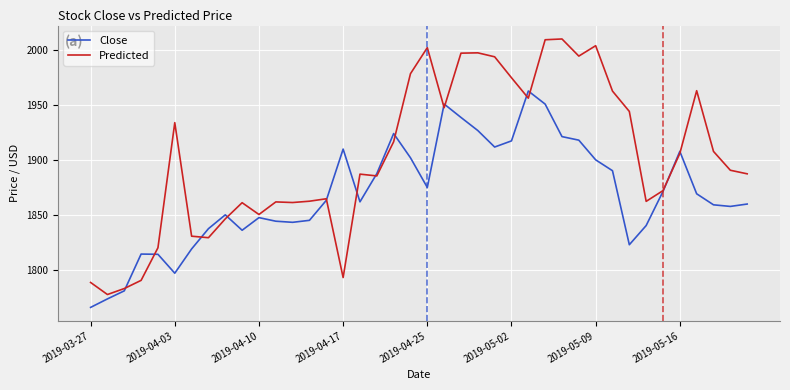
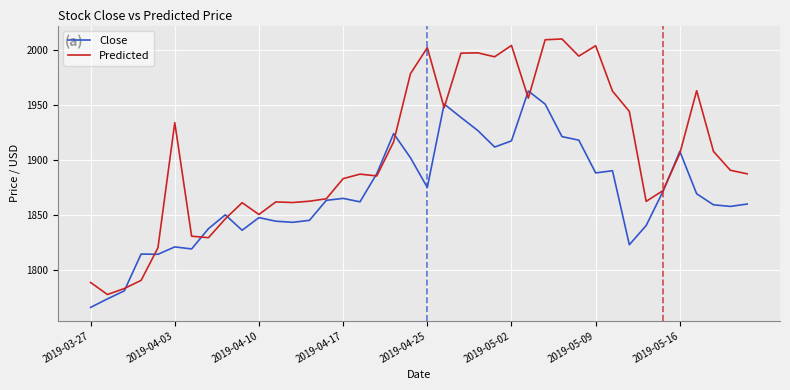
  {
    "Close": {
      "2019-03-27": 1766,
-     "2019-04-03": 1797,
+     "2019-04-03": 1821,
      "2019-04-10": 1847,
-     "2019-04-17": 1910,
+     "2019-04-17": 1865,
      "2019-04-25": 1875,
      "2019-05-02": 1917,
-     "2019-05-09": 1900
+     "2019-05-09": 1888
    },
    "Predicted": {
      "2019-03-27": 1788,
      "2019-04-03": 1934,
      "2019-04-10": 1850,
-     "2019-04-17": 1793,
+     "2019-04-17": 1883,
      "2019-04-25": 2002,
-     "2019-05-02": 1975,
+     "2019-05-02": 2004,
      "2019-05-09": 2004
    }
  }
